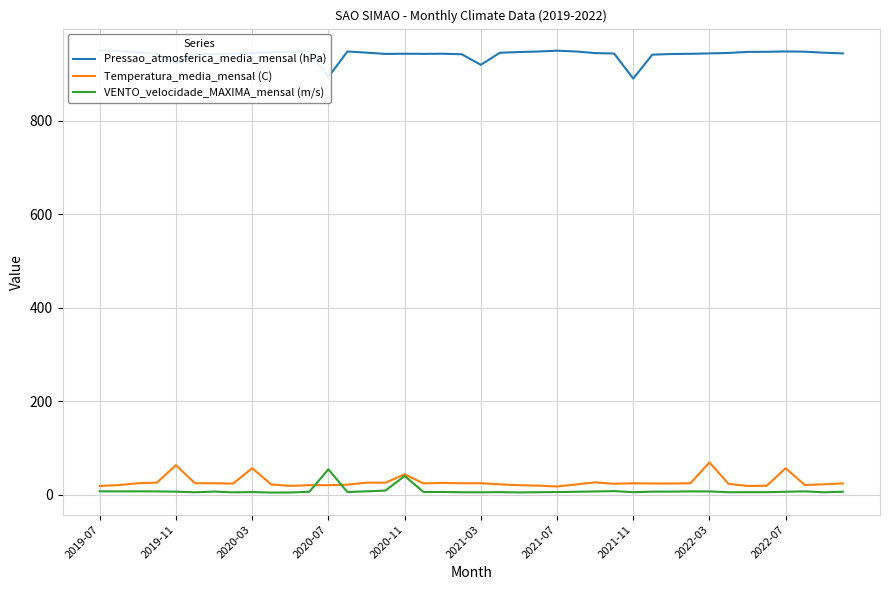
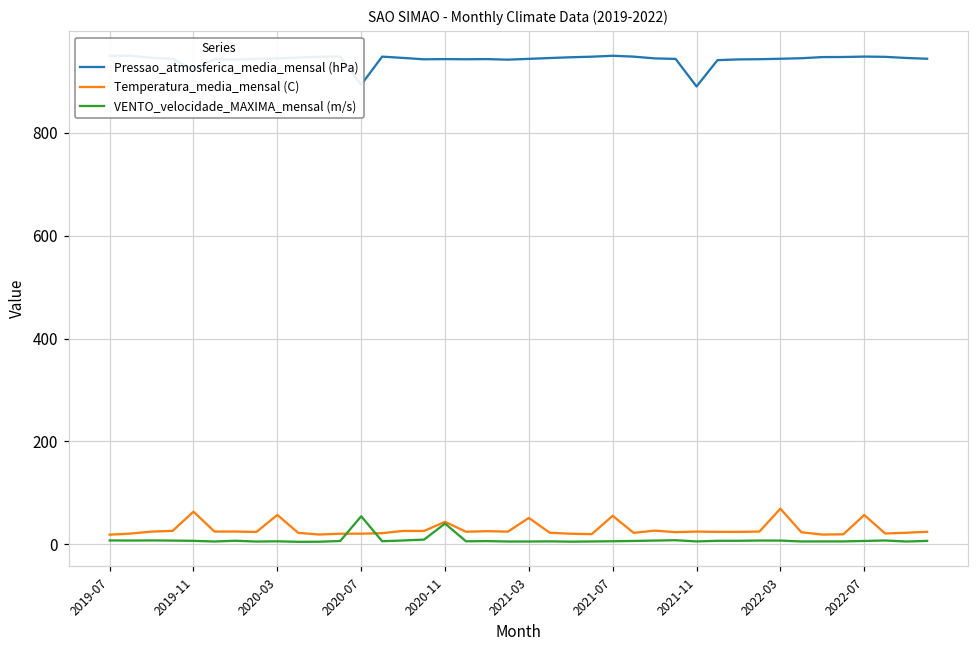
  {
    "Pressao_atmosferica_media_mensal (hPa)": {
      "2020-11": 940,
-     "2021-03": 920,
+     "2021-03": 940,
      "2021-07": 950,
      "2021-11": 890,
      "2022-03": 940,
      "2022-07": 950
    },
    "Temperatura_media_mensal (C)": {
      "2019-07": 20,
      "2019-11": 60,
      "2020-03": 60,
      "2020-07": 20,
-     "2021-03": 20,
-     "2021-07": 20,
+     "2021-03": 50,
+     "2021-07": 60,
      "2021-11": 20,
      "2022-03": 70,
      "2022-07": 60
    },
    "VENTO_velocidade_MAXIMA_mensal (m/s)": {
      "2019-07": 10,
      "2019-11": 10,
      "2020-03": 10,
      "2020-07": 50,
      "2021-03": 10,
      "2021-07": 10,
      "2021-11": 10,
      "2022-03": 10,
      "2022-07": 10
    }
  }
